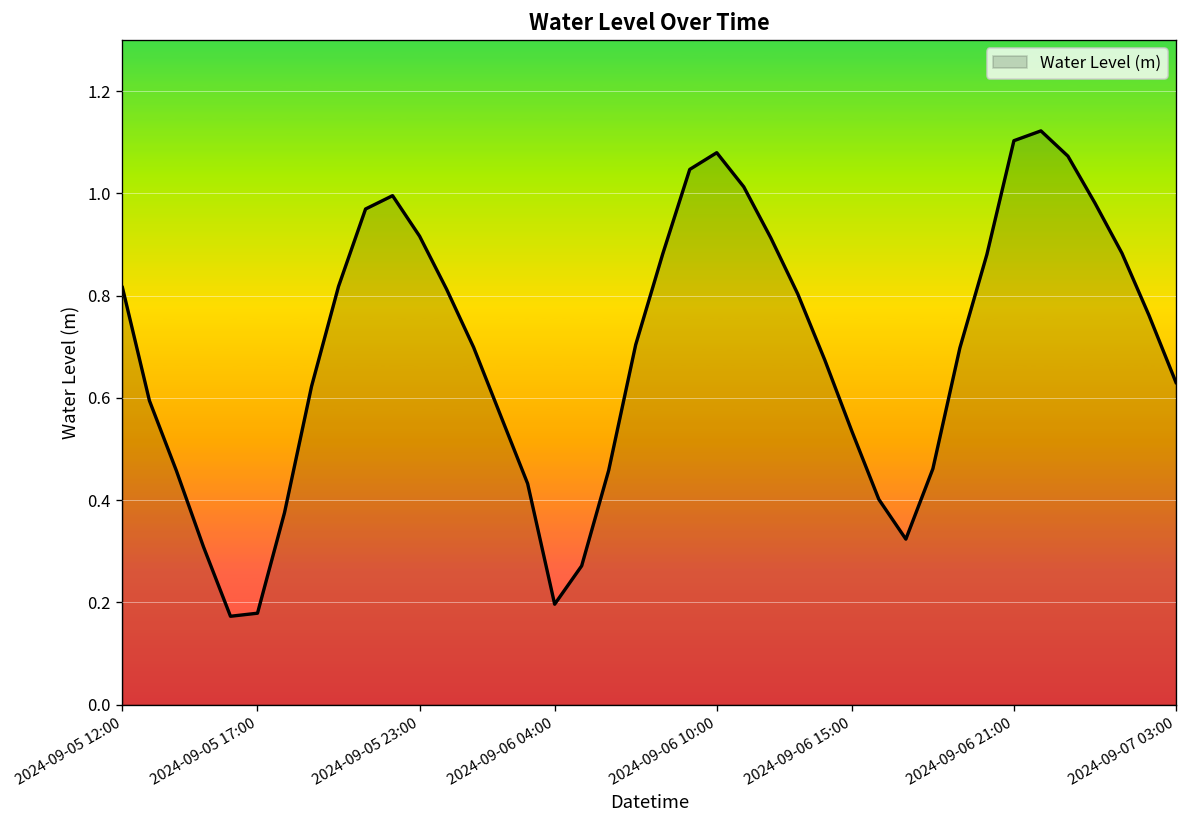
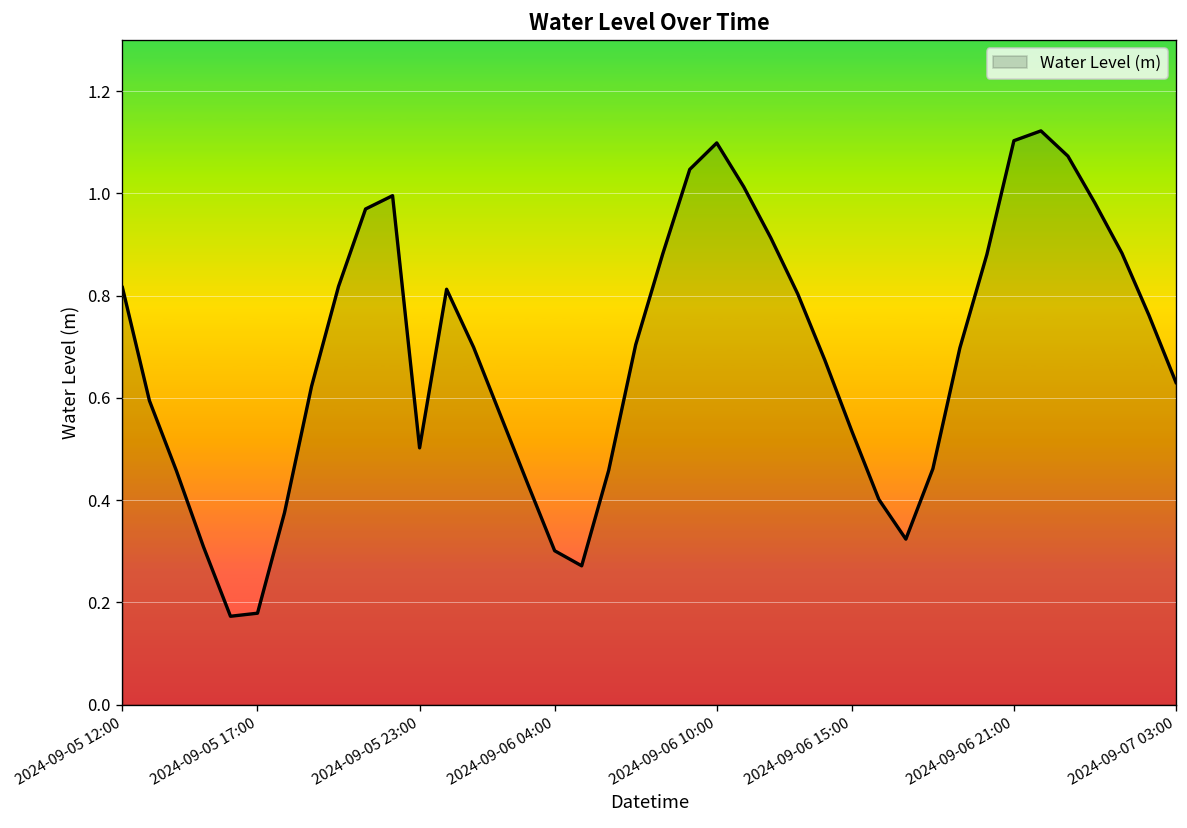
  {
    "2024-09-05 12:00": 0.82,
    "2024-09-05 17:00": 0.18,
-   "2024-09-05 23:00": 0.92,
-   "2024-09-06 04:00": 0.20,
-   "2024-09-06 10:00": 1.08,
+   "2024-09-05 23:00": 0.50,
+   "2024-09-06 04:00": 0.30,
+   "2024-09-06 10:00": 1.10,
    "2024-09-06 15:00": 0.53,
    "2024-09-06 21:00": 1.10,
    "2024-09-07 03:00": 0.63
  }
